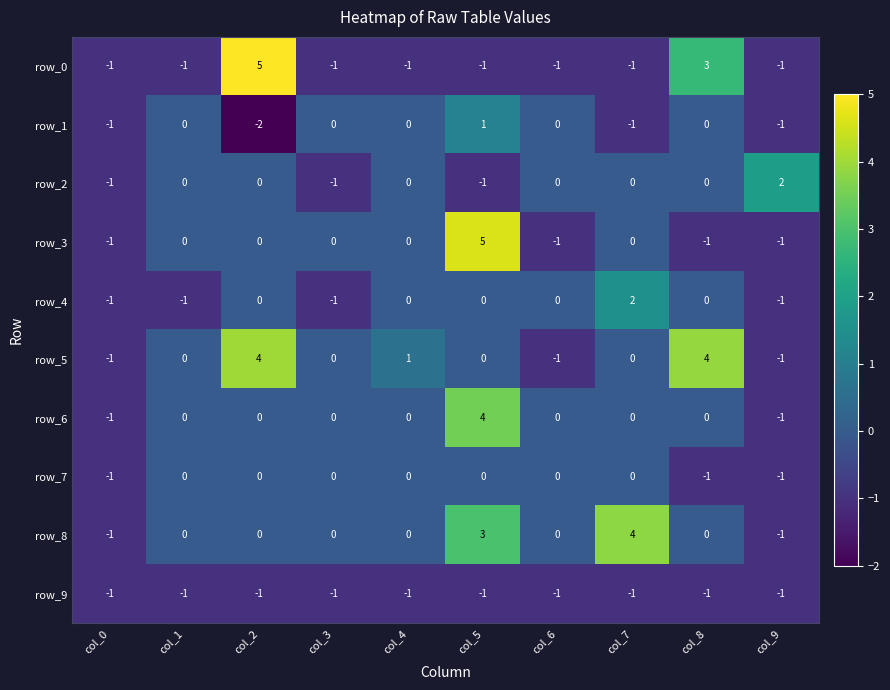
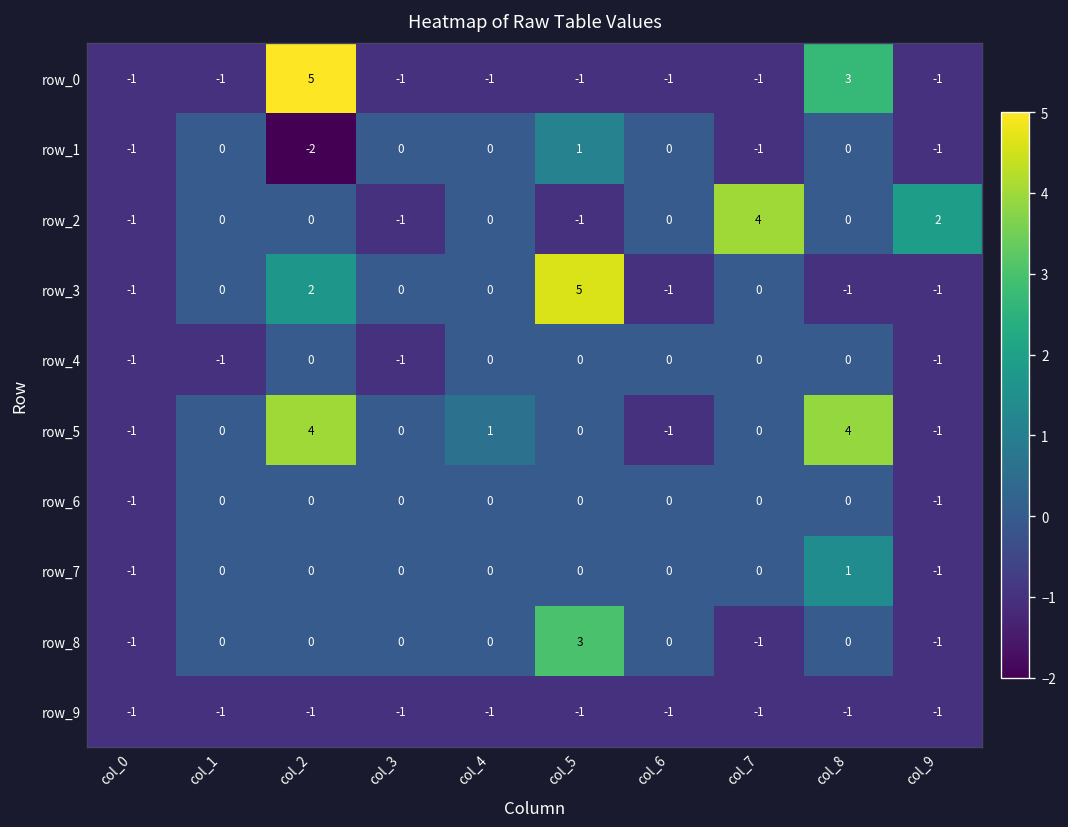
  {
    "row_0": {
      "col_0": -1,
      "col_1": -1,
      "col_2": 5,
      "col_3": -1,
      "col_4": -1,
      "col_5": -1,
      "col_6": -1,
      "col_7": -1,
      "col_8": 3,
      "col_9": -1
    },
    "row_1": {
      "col_0": -1,
      "col_1": 0,
      "col_2": -2,
      "col_3": 0,
      "col_4": 0,
      "col_5": 1,
      "col_6": 0,
      "col_7": -1,
      "col_8": 0,
      "col_9": -1
    },
    "row_2": {
      "col_0": -1,
      "col_1": 0,
      "col_2": 0,
      "col_3": -1,
      "col_4": 0,
      "col_5": -1,
      "col_6": 0,
-     "col_7": 0,
+     "col_7": 4,
      "col_8": 0,
      "col_9": 2
    },
    "row_3": {
      "col_0": -1,
      "col_1": 0,
-     "col_2": 0,
+     "col_2": 2,
      "col_3": 0,
      "col_4": 0,
      "col_5": 5,
      "col_6": -1,
      "col_7": 0,
      "col_8": -1,
      "col_9": -1
    },
    "row_4": {
      "col_0": -1,
      "col_1": -1,
      "col_2": 0,
      "col_3": -1,
      "col_4": 0,
      "col_5": 0,
      "col_6": 0,
-     "col_7": 2,
+     "col_7": 0,
      "col_8": 0,
      "col_9": -1
    },
    "row_5": {
      "col_0": -1,
      "col_1": 0,
      "col_2": 4,
      "col_3": 0,
      "col_4": 1,
      "col_5": 0,
      "col_6": -1,
      "col_7": 0,
      "col_8": 4,
      "col_9": -1
    },
    "row_6": {
      "col_0": -1,
      "col_1": 0,
      "col_2": 0,
      "col_3": 0,
      "col_4": 0,
-     "col_5": 4,
+     "col_5": 0,
      "col_6": 0,
      "col_7": 0,
      "col_8": 0,
      "col_9": -1
    },
    "row_7": {
      "col_0": -1,
      "col_1": 0,
      "col_2": 0,
      "col_3": 0,
      "col_4": 0,
      "col_5": 0,
      "col_6": 0,
      "col_7": 0,
-     "col_8": -1,
+     "col_8": 1,
      "col_9": -1
    },
    "row_8": {
      "col_0": -1,
      "col_1": 0,
      "col_2": 0,
      "col_3": 0,
      "col_4": 0,
      "col_5": 3,
      "col_6": 0,
-     "col_7": 4,
+     "col_7": -1,
      "col_8": 0,
      "col_9": -1
    },
    "row_9": {
      "col_0": -1,
      "col_1": -1,
      "col_2": -1,
      "col_3": -1,
      "col_4": -1,
      "col_5": -1,
      "col_6": -1,
      "col_7": -1,
      "col_8": -1,
      "col_9": -1
    }
  }
